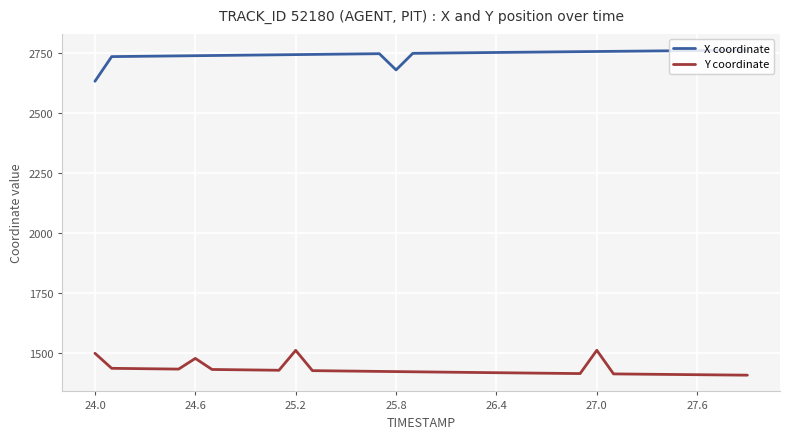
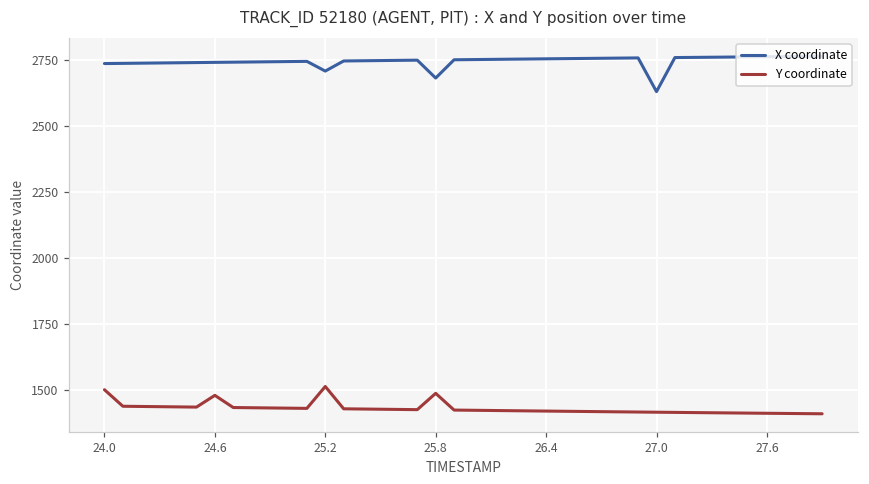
  {
    "X coordinate": {
-     "24.0": 2630,
+     "24.0": 2730,
      "24.6": 2740,
-     "25.2": 2740,
+     "25.2": 2710,
      "25.8": 2680,
      "26.4": 2750,
-     "27.0": 2760
+     "27.0": 2630
    },
    "Y coordinate": {
      "24.0": 1500,
      "24.6": 1480,
      "25.2": 1510,
-     "25.8": 1420,
+     "25.8": 1490,
      "26.4": 1420,
-     "27.0": 1510,
+     "27.0": 1420,
      "27.6": 1410
    }
  }
